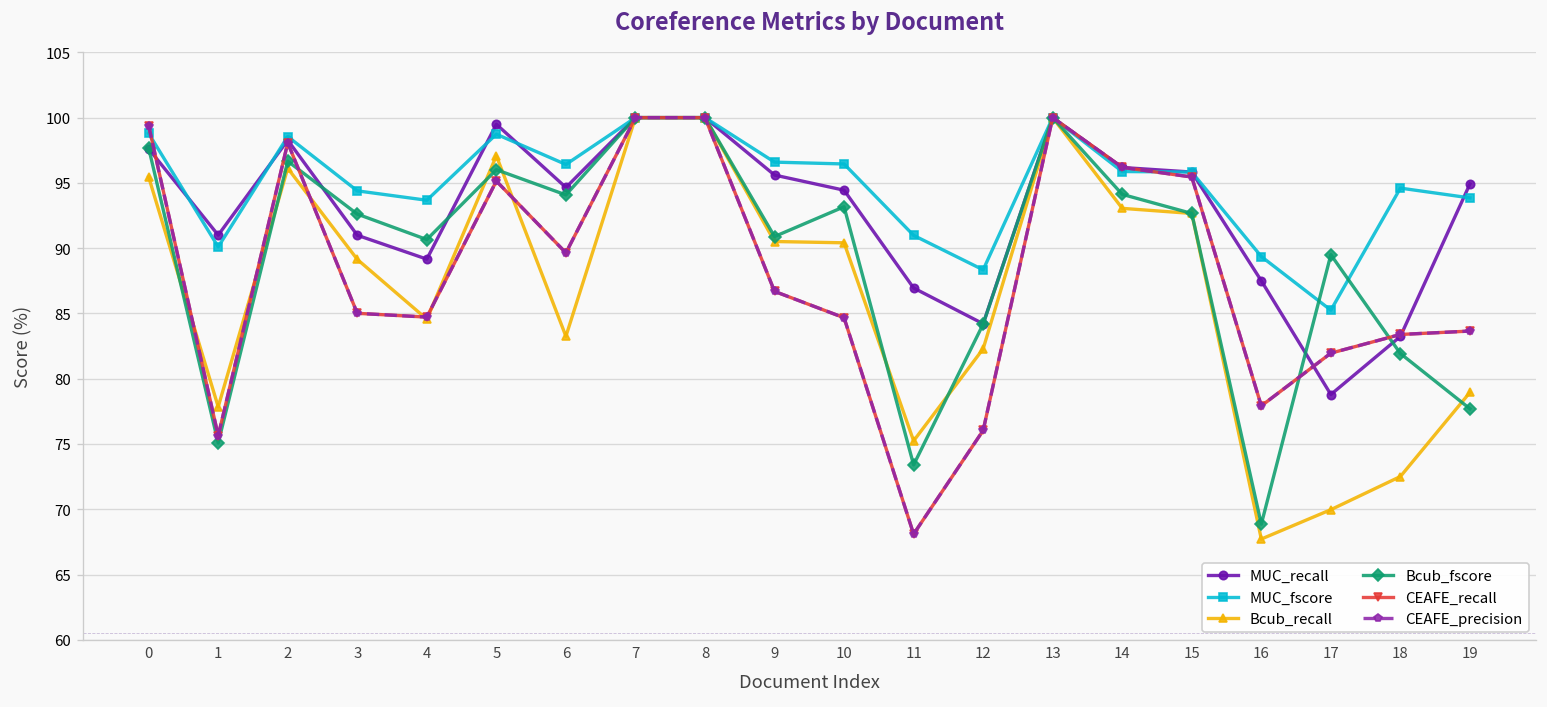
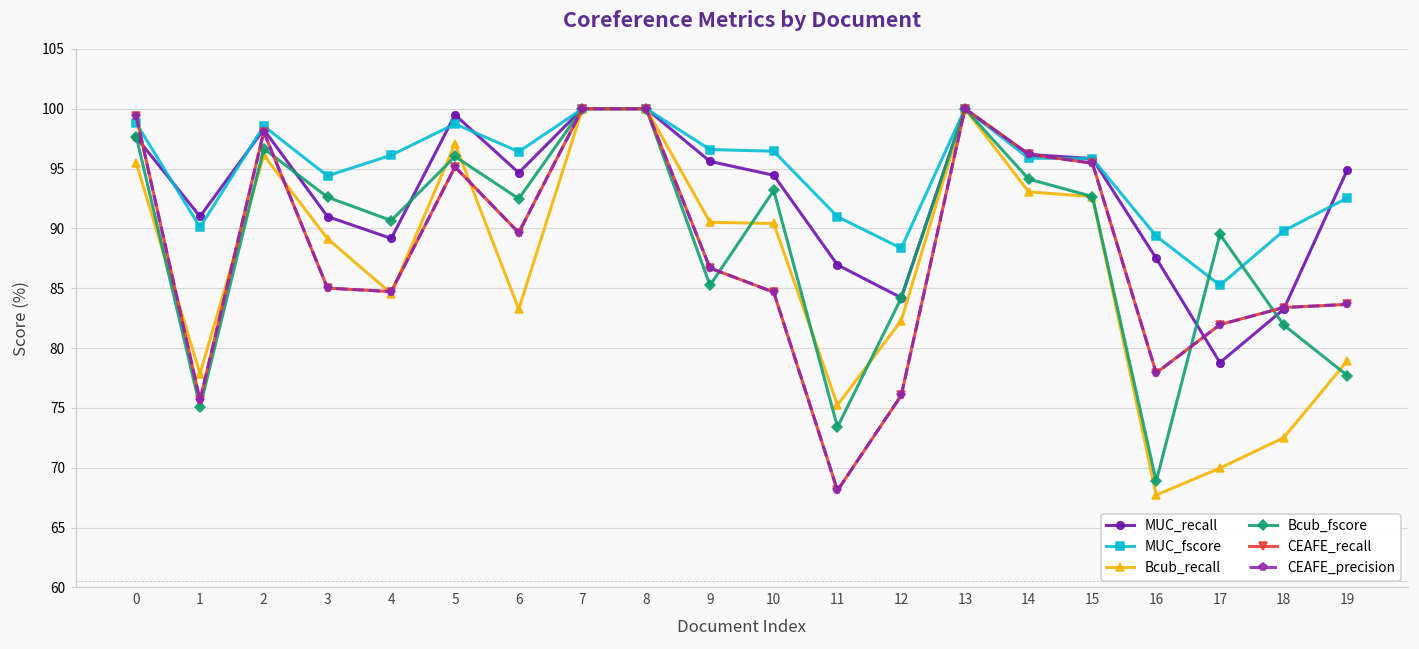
  {
    "MUC_fscore": {
      "0": 98.8,
      "1": 90.1,
      "2": 98.6,
      "3": 94.4,
-     "4": 93.7,
+     "4": 96.1,
      "5": 98.7,
      "6": 96.4,
      "9": 96.6,
      "10": 96.5,
      "11": 91.0,
      "12": 88.3,
      "14": 95.9,
      "16": 89.4,
      "17": 85.3,
-     "18": 94.6,
-     "19": 93.9
+     "18": 89.8,
+     "19": 92.6
    },
    "Bcub_recall": {
      "0": 95.5,
      "1": 77.9,
      "2": 96.1,
      "3": 89.1,
      "5": 97.1,
      "6": 83.3,
      "9": 90.5,
      "10": 90.4,
      "11": 75.2,
      "12": 82.3,
      "14": 93.1,
      "16": 67.7,
      "17": 70.0,
      "18": 72.5,
      "19": 79.0
    },
    "Bcub_fscore": {
      "1": 75.1,
      "2": 96.7,
      "3": 92.6,
      "4": 90.7,
      "5": 96.0,
-     "6": 94.1,
-     "9": 90.9,
+     "6": 92.5,
+     "9": 85.2,
      "10": 93.2,
      "11": 73.4,
      "14": 94.1,
      "16": 68.9,
      "17": 89.5,
      "18": 81.9,
      "19": 77.7
    }
  }
